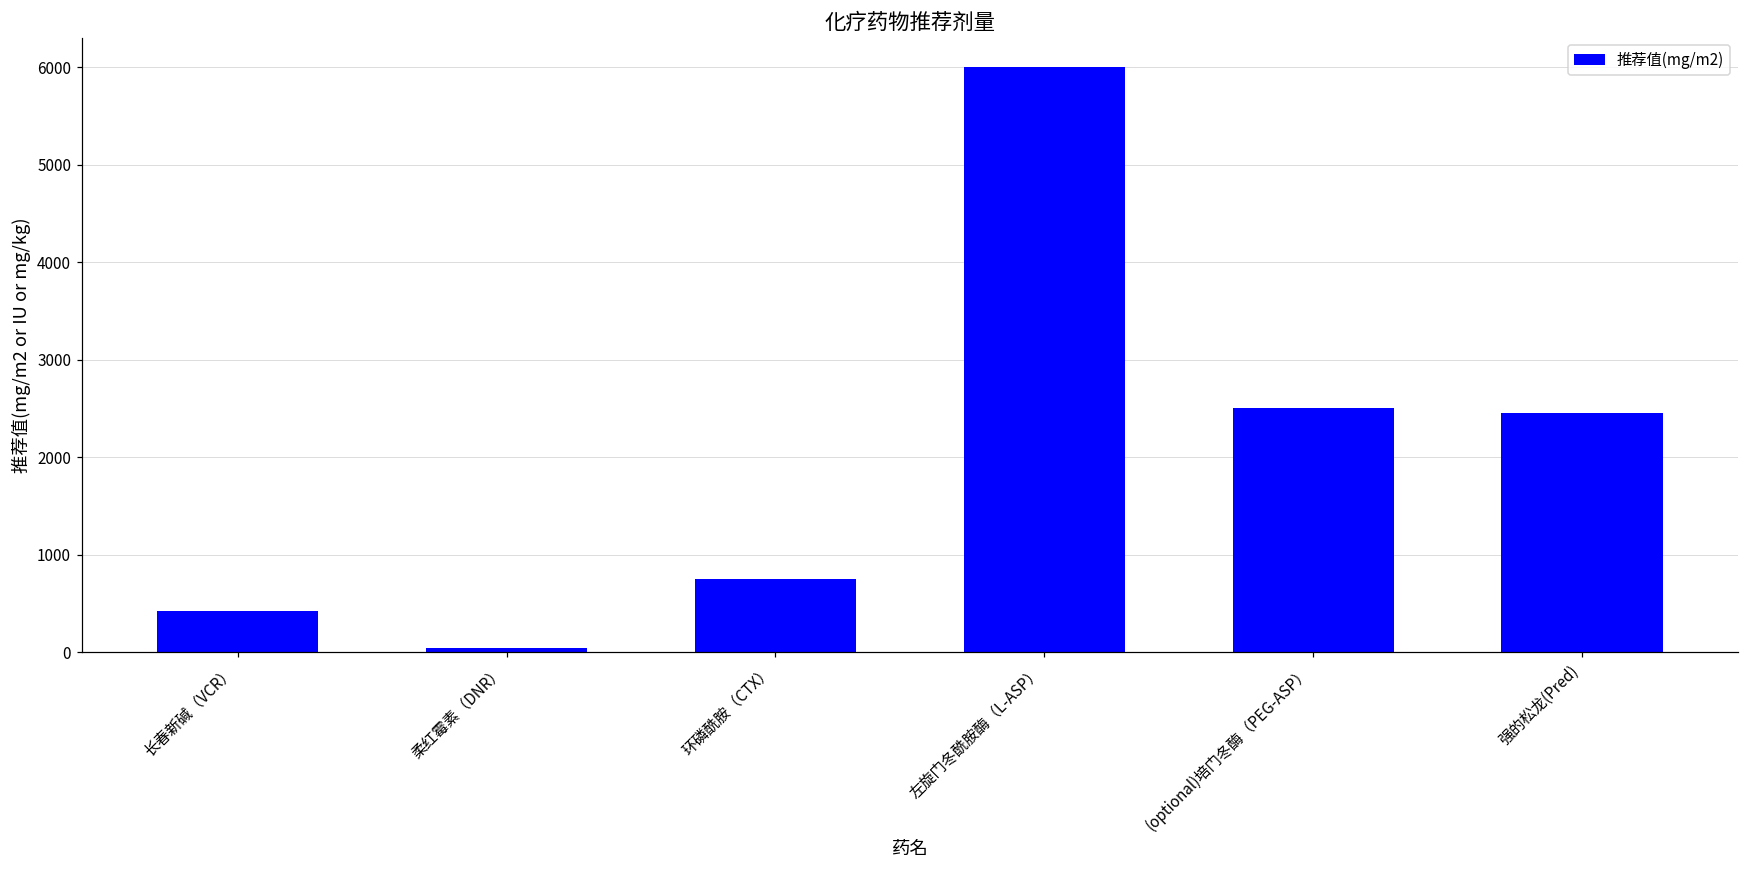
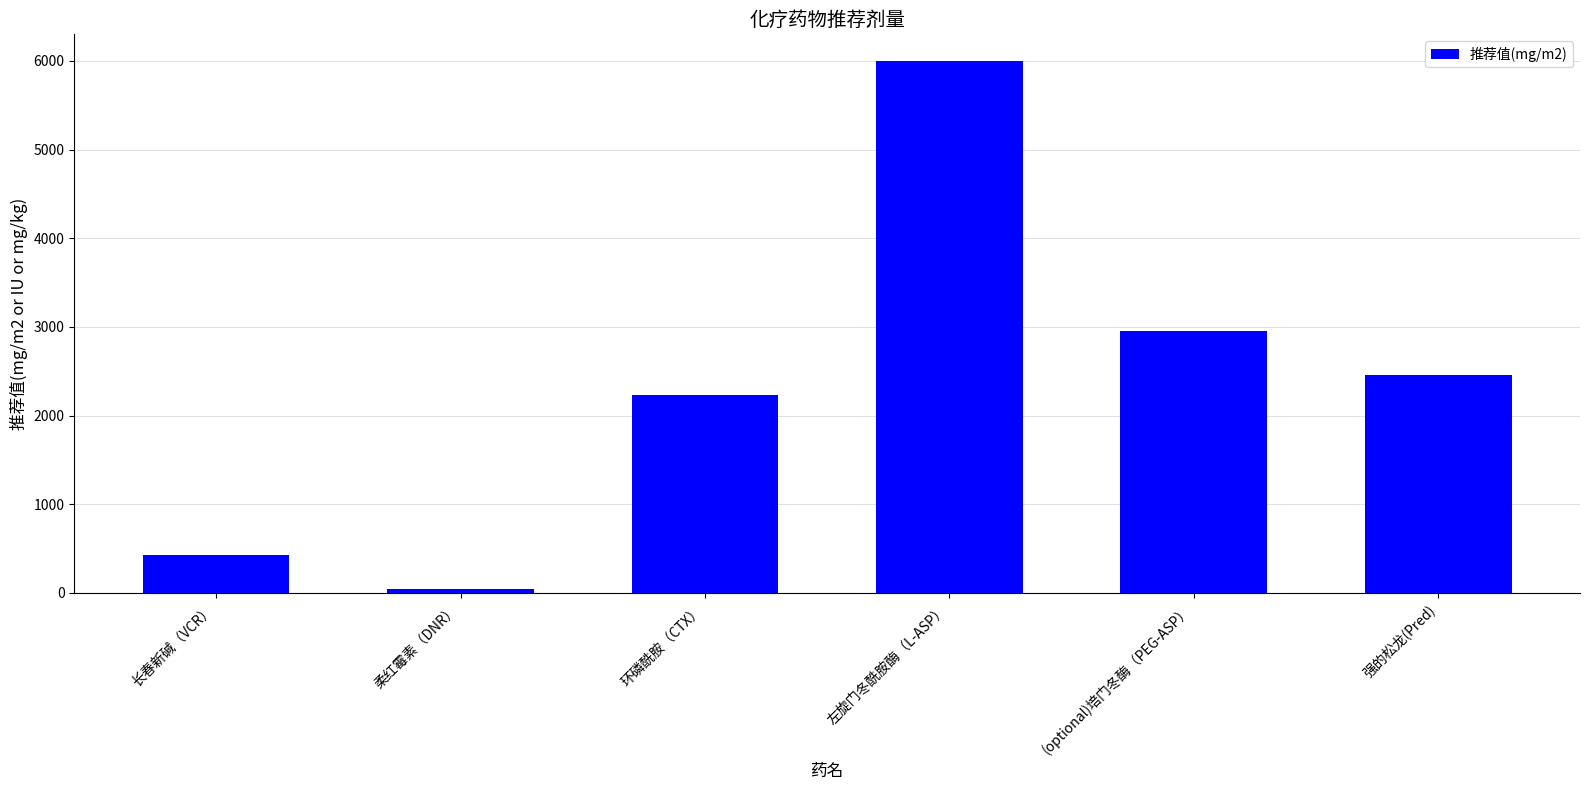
  {
    "长春新碱（VCR）": 400,
    "柔红霉素（DNR）": 0,
-   "环磷酰胺（CTX）": 800,
+   "环磷酰胺（CTX）": 2200,
    "左旋门冬酰胺酶（L-ASP）": 6000,
-   "(optional)培门冬酶（PEG-ASP）": 2500,
+   "(optional)培门冬酶（PEG-ASP）": 3000,
    "强的松龙(Pred)": 2500
  }
